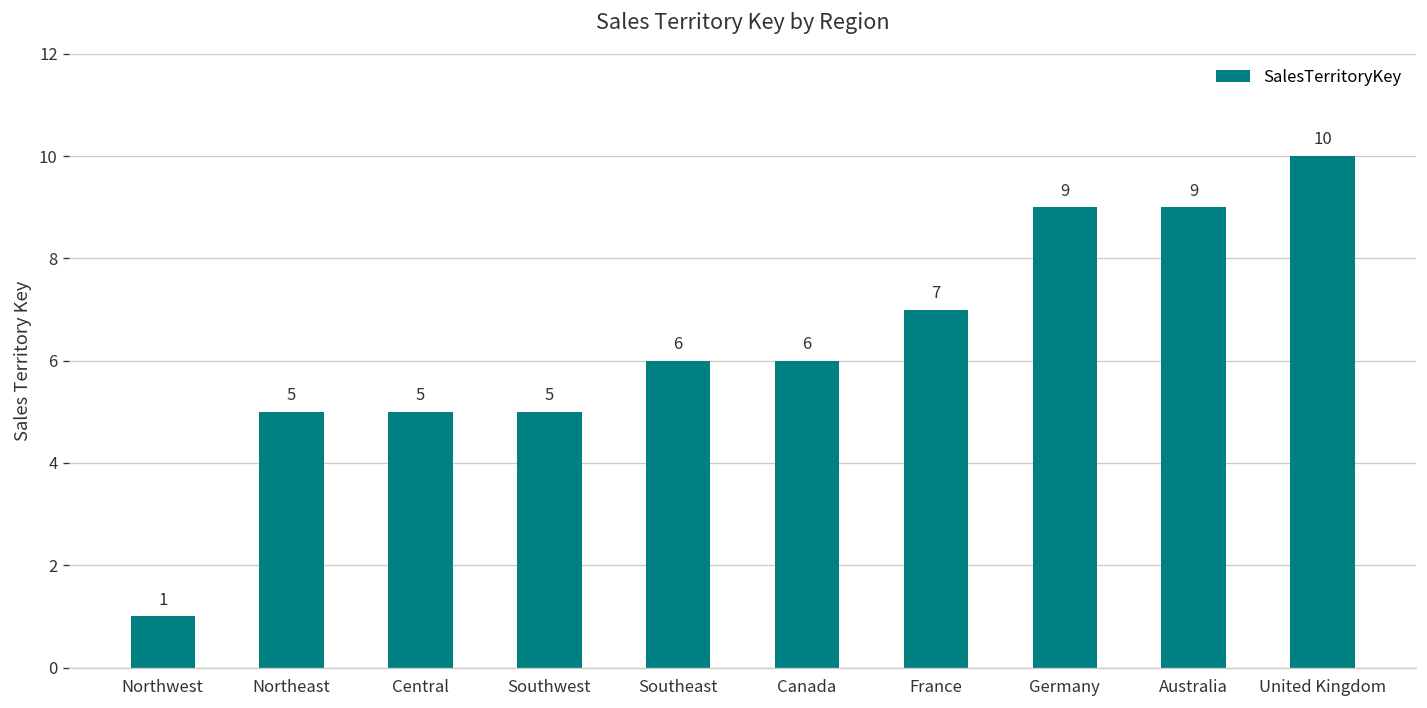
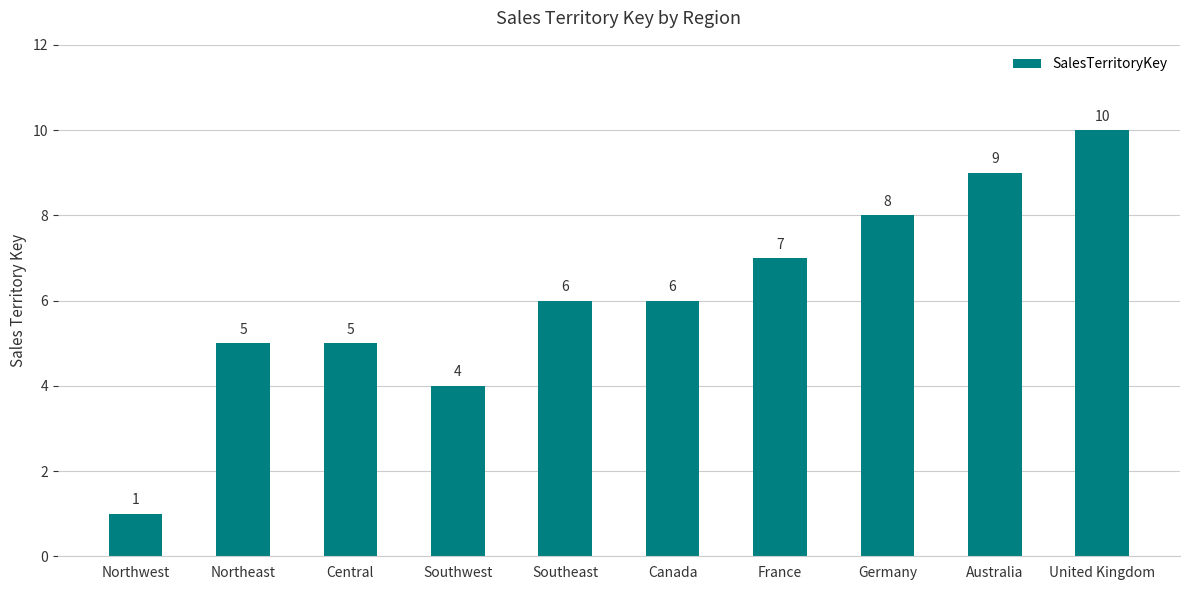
  {
    "Northwest": 1,
    "Northeast": 5,
    "Central": 5,
-   "Southwest": 5,
+   "Southwest": 4,
    "Southeast": 6,
    "Canada": 6,
    "France": 7,
-   "Germany": 9,
+   "Germany": 8,
    "Australia": 9,
    "United Kingdom": 10
  }
